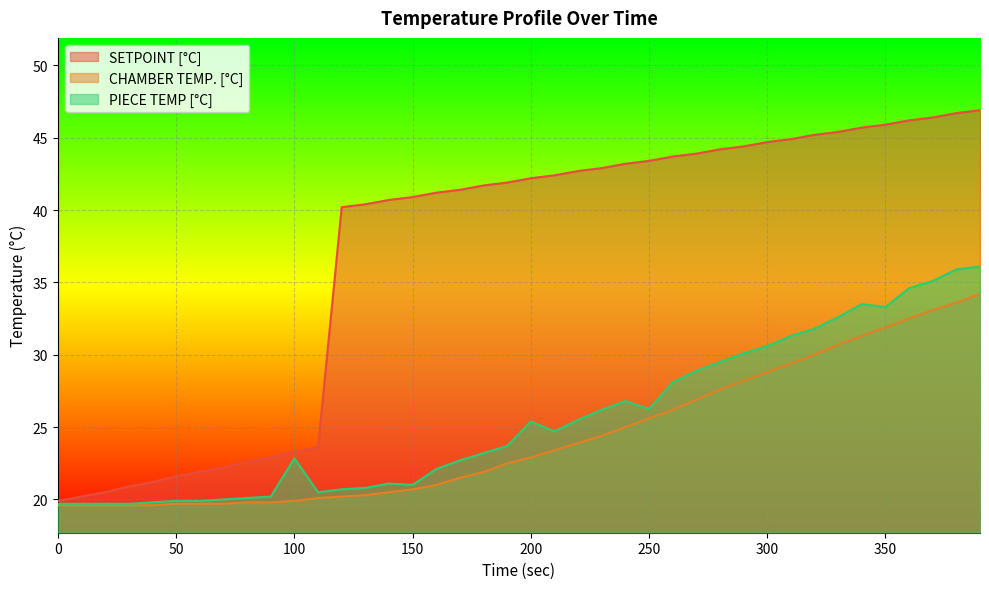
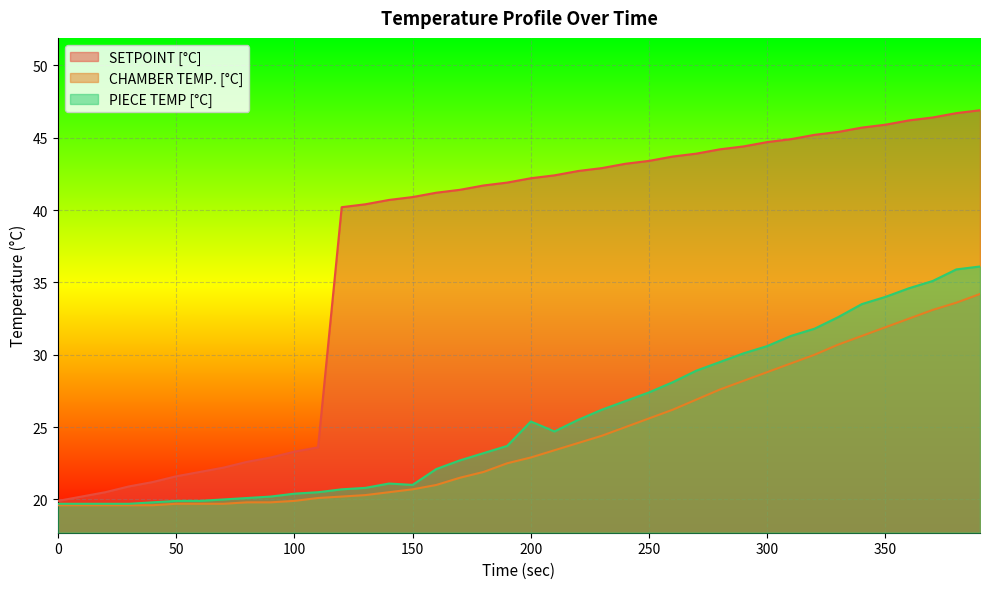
  {
    "PIECE TEMP [°C]": {
      "50": 19.9,
-     "100": 22.8,
+     "100": 20.4,
      "150": 21.0,
      "200": 25.4,
-     "250": 26.2,
+     "250": 27.4,
      "300": 30.6,
-     "350": 33.3
+     "350": 34.0
    }
  }
